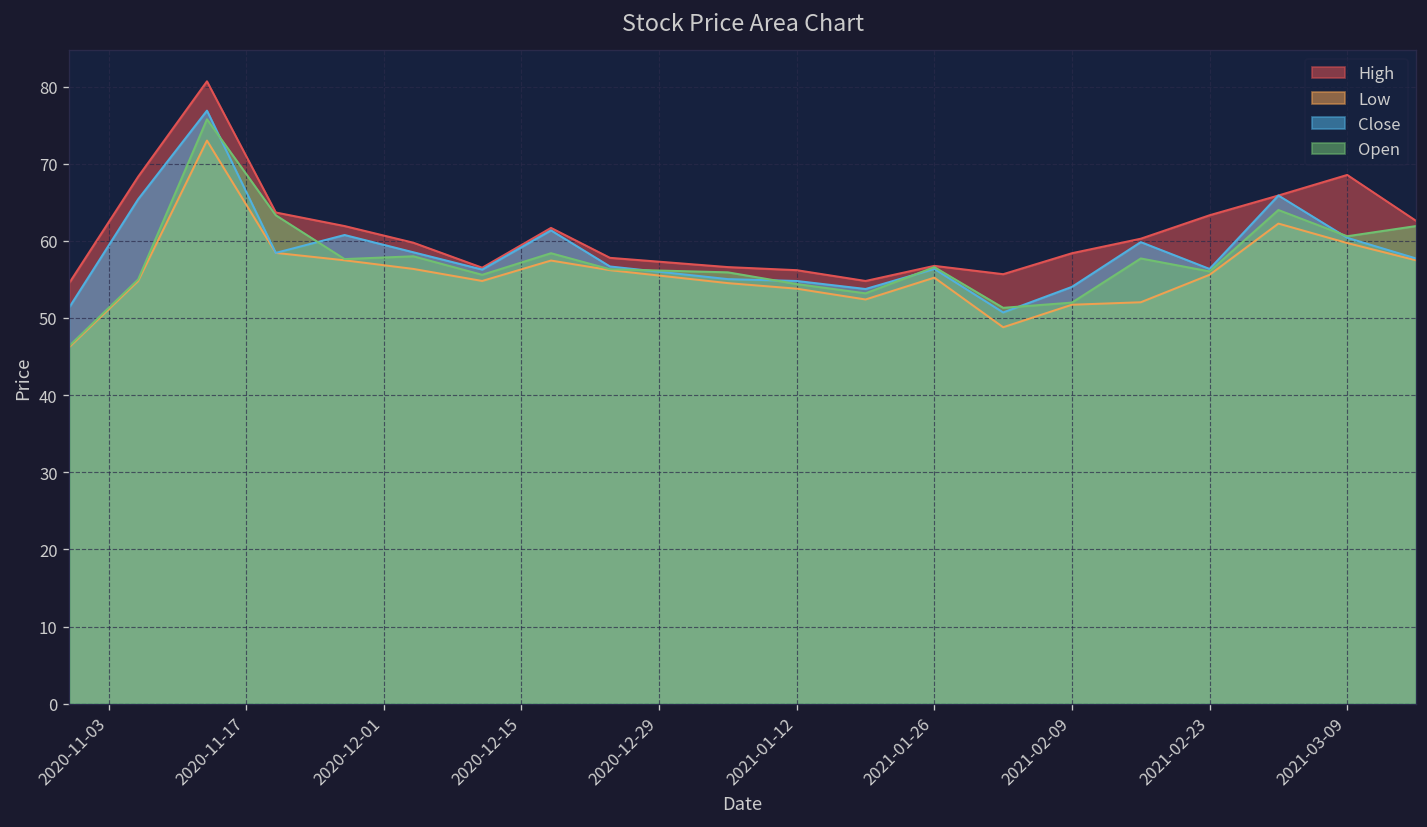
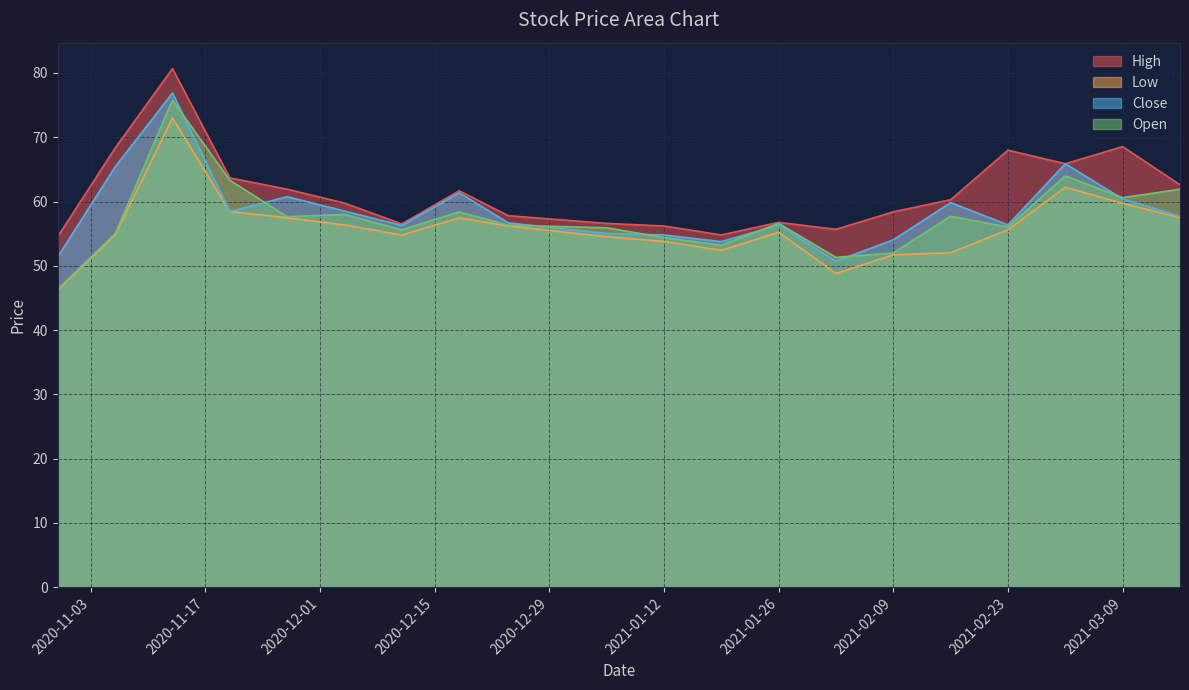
  {
    "High": {
      "2021-01-12": 56,
      "2021-02-09": 58,
-     "2021-02-23": 63,
+     "2021-02-23": 68,
      "2021-03-09": 69
    },
    "Low": {
      "2021-01-12": 54,
      "2021-01-26": 55,
      "2021-02-23": 56,
      "2021-03-09": 60
    },
    "Close": {
      "2021-02-09": 54
    }
  }
